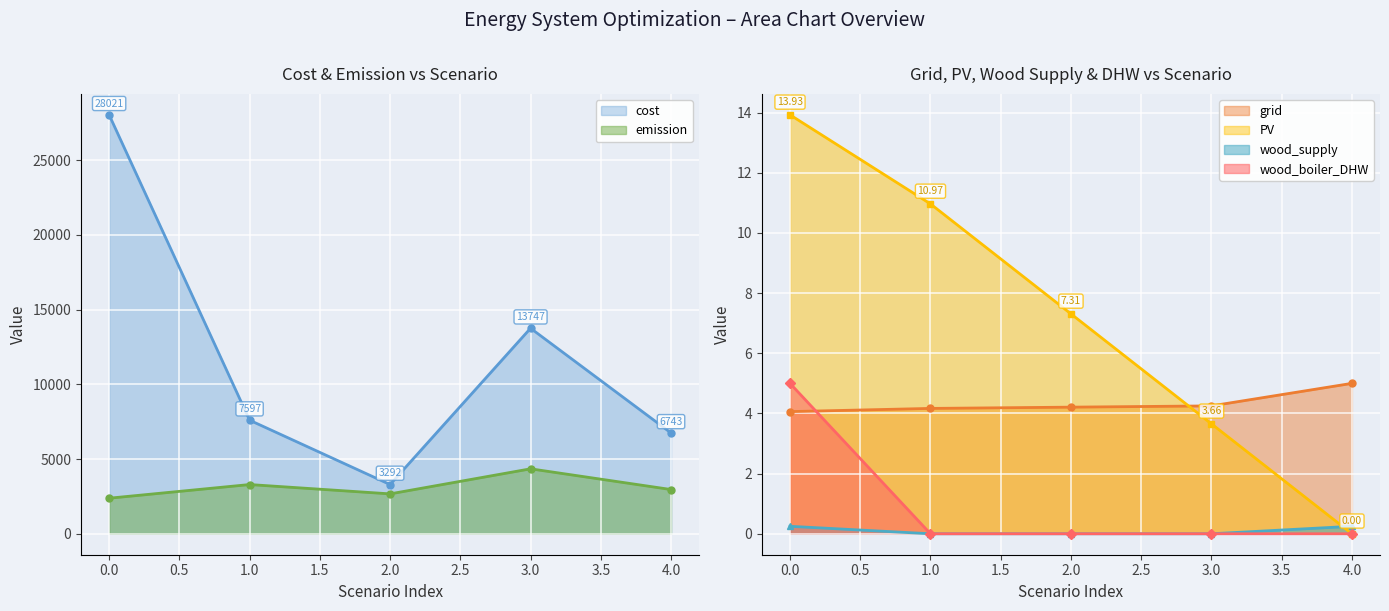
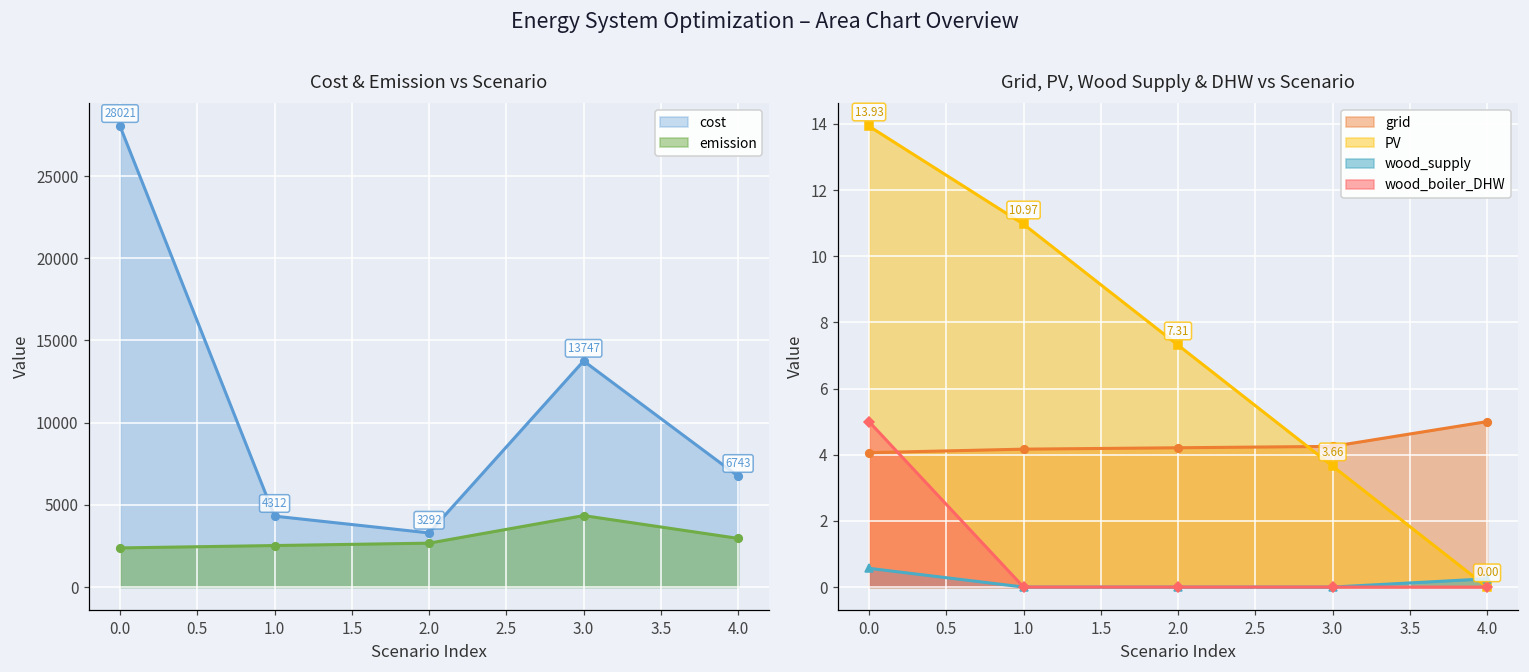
  {
    "Cost & Emission vs Scenario": {
      "cost": {
-       "1.0": 7597
+       "1.0": 4312
      },
      "emission": {
        "0.0": 2400,
-       "1.0": 3300,
+       "1.0": 2500,
        "2.0": 2700,
        "3.0": 4300,
        "4.0": 3000
      }
    },
    "Grid, PV, Wood Supply & DHW vs Scenario": {
      "wood_supply": {
-       "0.0": 0.2
+       "0.0": 0.6
      }
    }
  }
